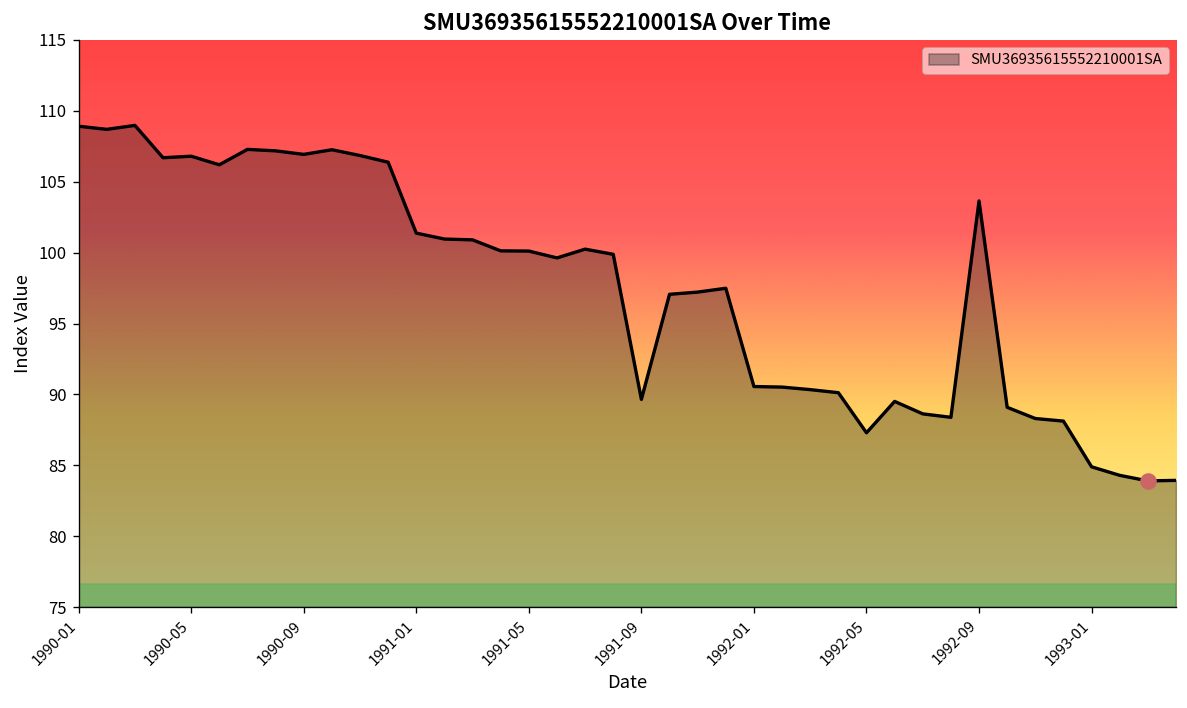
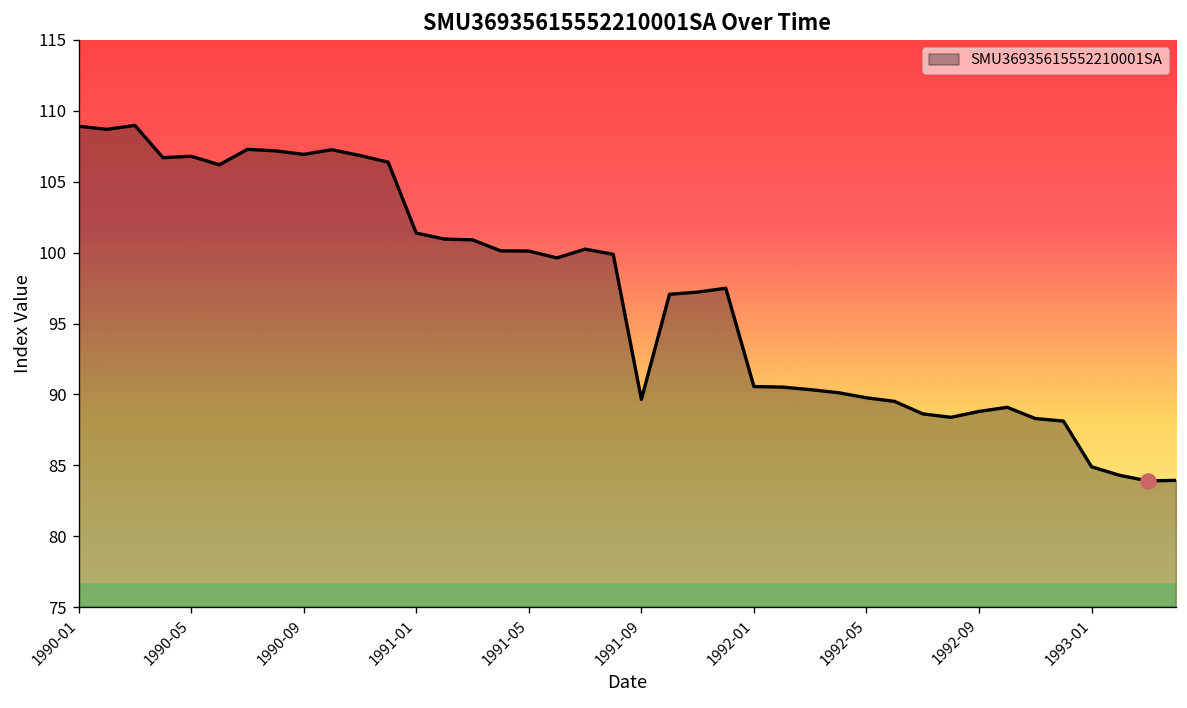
  {
    "SMU36935615552210001SA": {
      "1990-01": 108.9,
      "1990-05": 106.8,
      "1990-09": 106.9,
      "1991-01": 101.4,
      "1991-05": 100.1,
      "1991-09": 89.7,
      "1992-01": 90.6,
-     "1992-05": 87.3,
-     "1992-09": 103.6,
+     "1992-05": 89.8,
+     "1992-09": 88.8,
      "1993-01": 84.9
    }
  }
